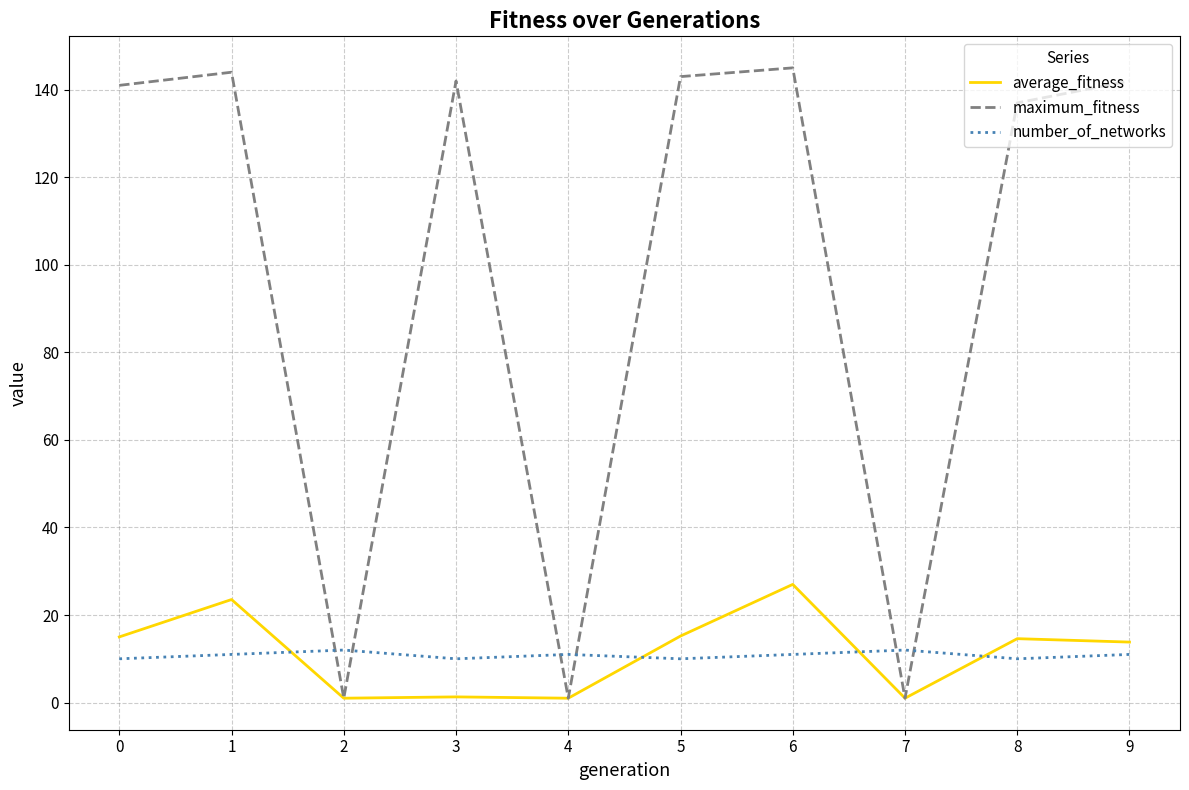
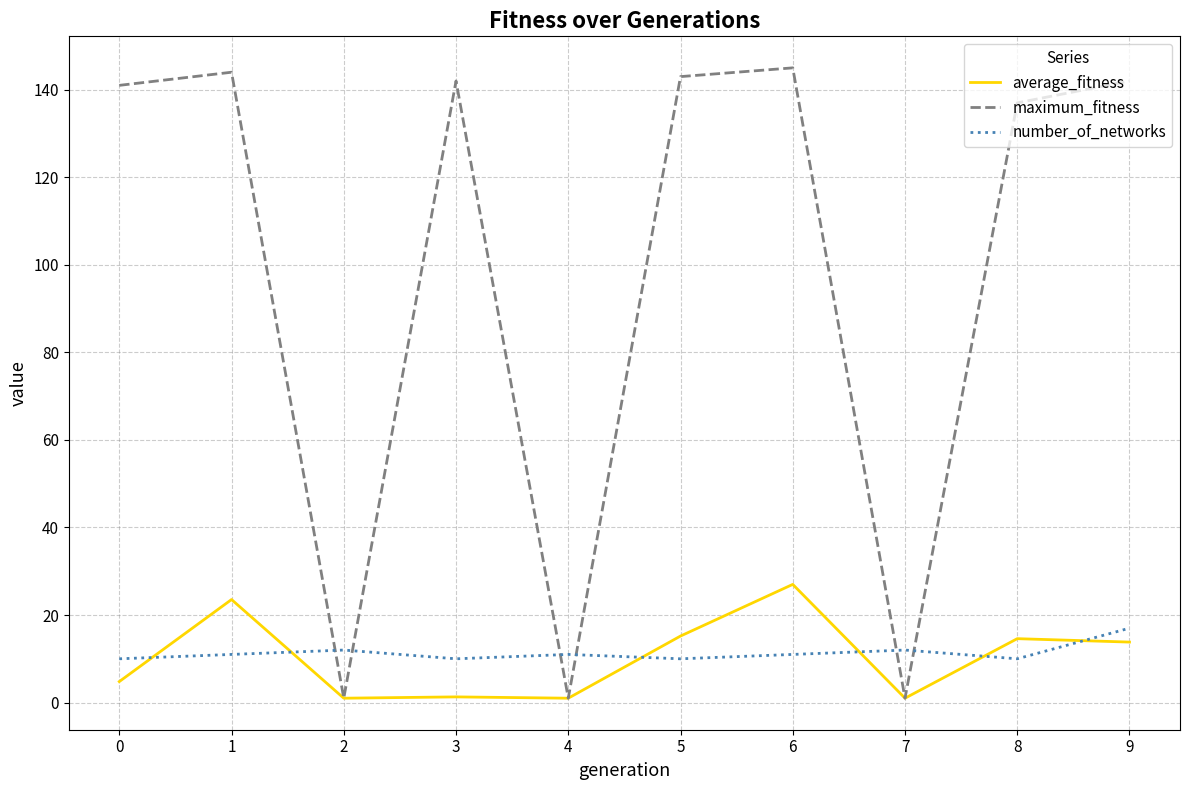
  {
    "average_fitness": {
-     "0": 15,
+     "0": 5,
      "1": 24,
      "3": 1,
      "5": 15,
      "6": 27,
      "8": 15,
      "9": 14
    },
    "maximum_fitness": {
      "0": 141,
      "1": 144,
      "3": 142,
      "5": 143,
      "6": 145
    },
    "number_of_networks": {
      "0": 10,
      "1": 11,
      "2": 12,
      "3": 10,
      "4": 11,
      "5": 10,
      "6": 11,
      "7": 12,
      "8": 10,
-     "9": 11
+     "9": 17
    }
  }
